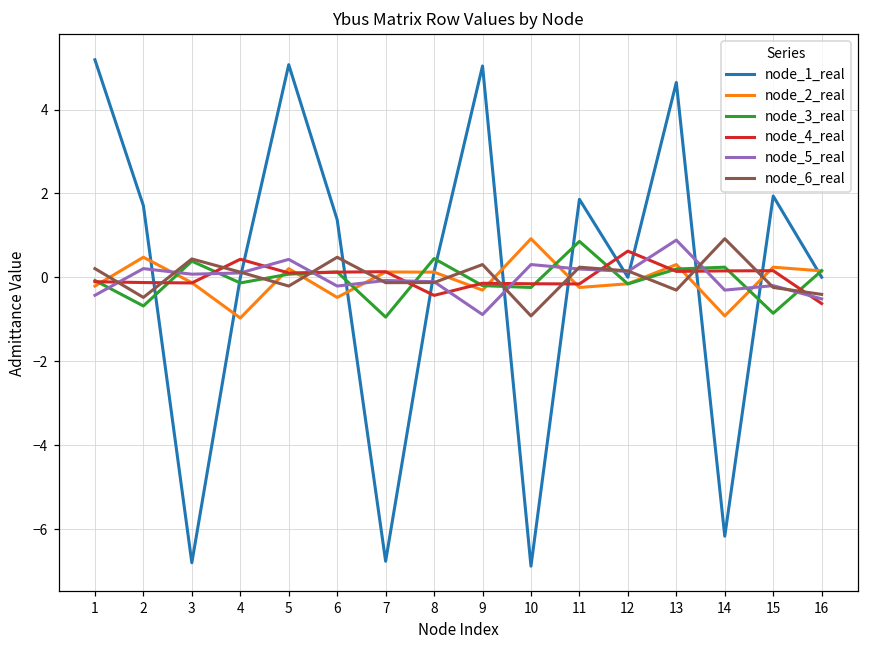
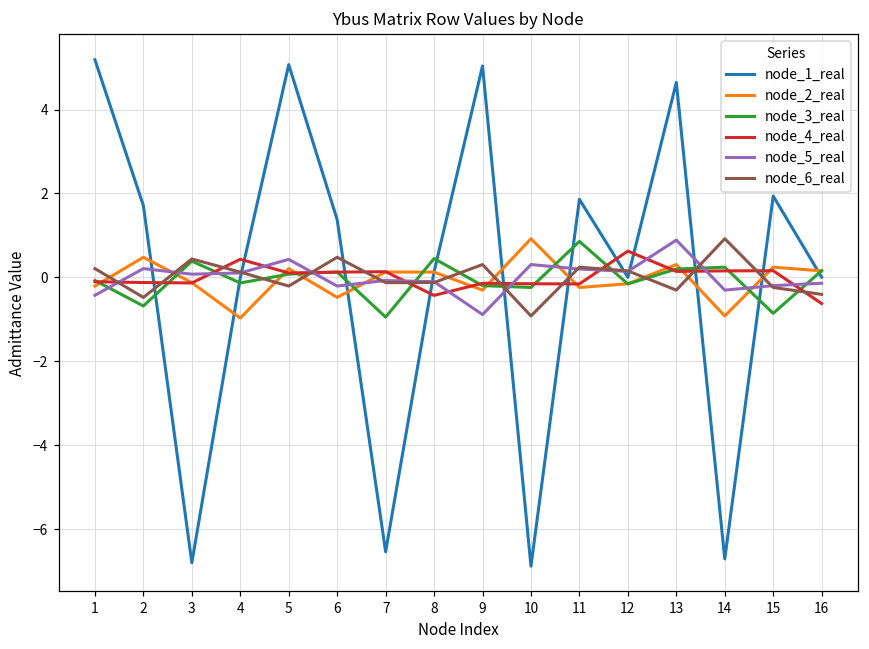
  {
    "node_1_real": {
      "1": 5.2,
      "2": 1.7,
      "3": -6.8,
      "4": 0.0,
      "5": 5.1,
      "6": 1.4,
-     "7": -6.8,
+     "7": -6.5,
      "9": 5.0,
      "10": -6.9,
      "11": 1.9,
      "12": 0.0,
      "13": 4.6,
-     "14": -6.2,
+     "14": -6.7,
      "15": 1.9,
      "16": 0.0
    },
    "node_2_real": {
      "1": -0.2,
      "2": 0.5,
      "4": -1.0,
      "5": 0.2,
      "6": -0.5,
      "9": -0.3,
      "10": 0.9,
      "11": -0.2,
      "13": 0.3,
      "14": -0.9,
      "15": 0.2
    },
    "node_3_real": {
      "2": -0.7,
      "4": -0.1,
      "7": -0.9,
      "8": 0.4,
      "10": -0.2,
      "11": 0.9,
      "14": 0.2,
      "15": -0.9
    },
    "node_4_real": {
      "2": -0.1,
      "4": 0.4,
      "8": -0.4,
      "10": -0.2,
      "11": -0.2,
      "12": 0.6,
      "14": 0.2,
      "15": 0.2,
      "16": -0.6
    },
    "node_5_real": {
      "1": -0.4,
      "2": 0.2,
      "3": 0.1,
      "5": 0.4,
      "6": -0.2,
      "9": -0.9,
      "10": 0.3,
      "13": 0.9,
      "14": -0.3,
-     "16": -0.5
+     "16": -0.1
    },
    "node_6_real": {
      "1": 0.2,
      "2": -0.5,
      "5": -0.2,
      "6": 0.5,
      "9": 0.3,
      "10": -0.9,
      "13": -0.3,
      "14": 0.9,
      "16": -0.4
    }
  }
